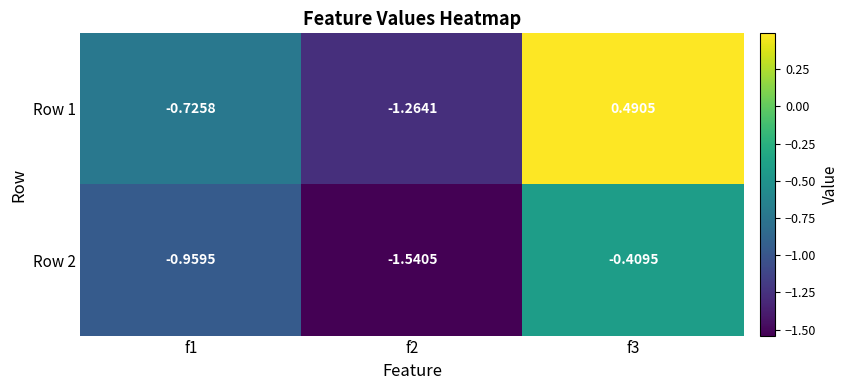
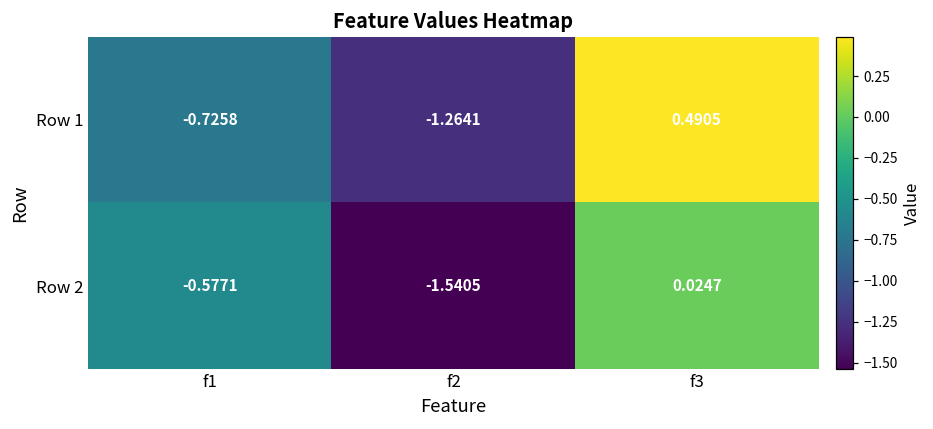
  {
    "Row 1": {
      "f1": -0.7258,
      "f2": -1.2641,
      "f3": 0.4905
    },
    "Row 2": {
-     "f1": -0.9595,
+     "f1": -0.5771,
      "f2": -1.5405,
-     "f3": -0.4095
+     "f3": 0.0247
    }
  }
